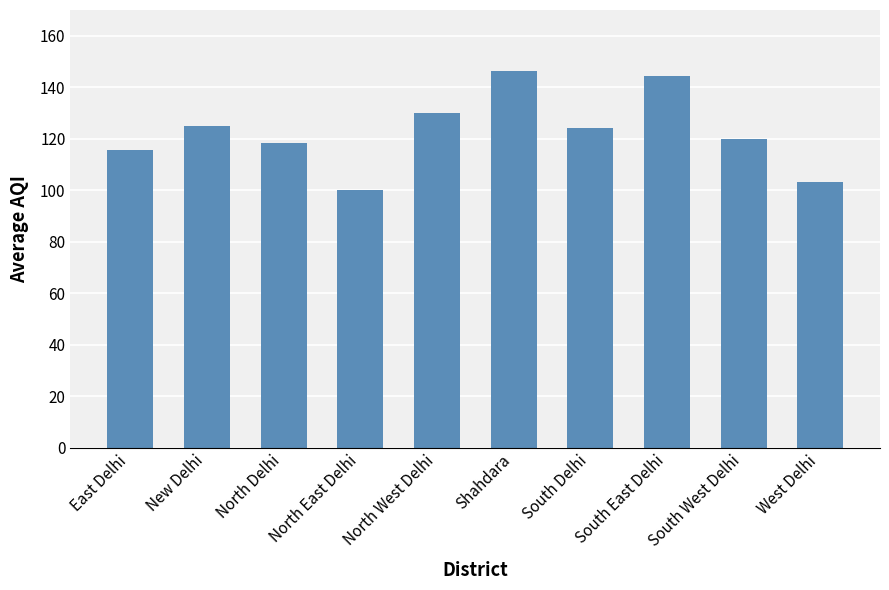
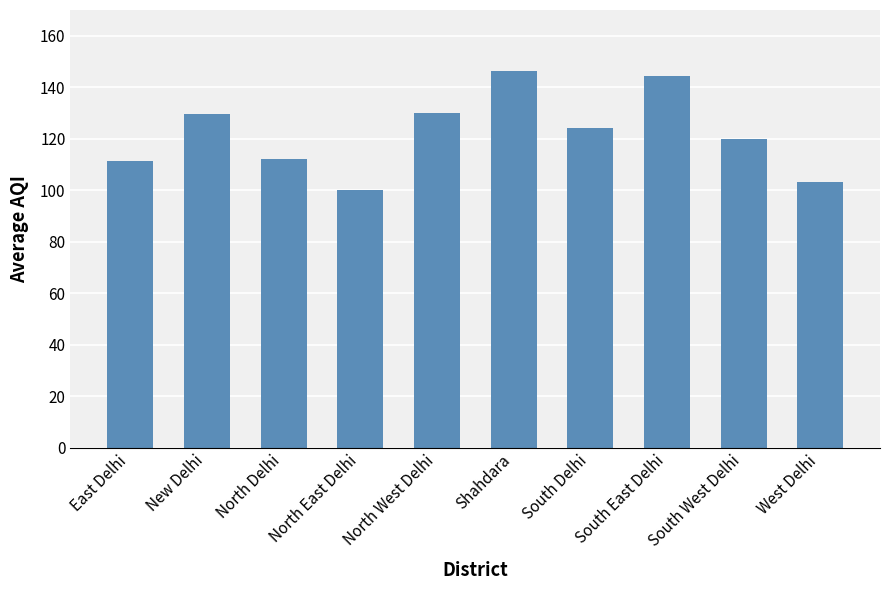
  {
-   "East Delhi": 116,
-   "New Delhi": 125,
-   "North Delhi": 118,
+   "East Delhi": 111,
+   "New Delhi": 130,
+   "North Delhi": 112,
    "North East Delhi": 100,
    "North West Delhi": 130,
    "Shahdara": 146,
    "South Delhi": 124,
    "South East Delhi": 145,
    "South West Delhi": 120,
    "West Delhi": 103
  }
